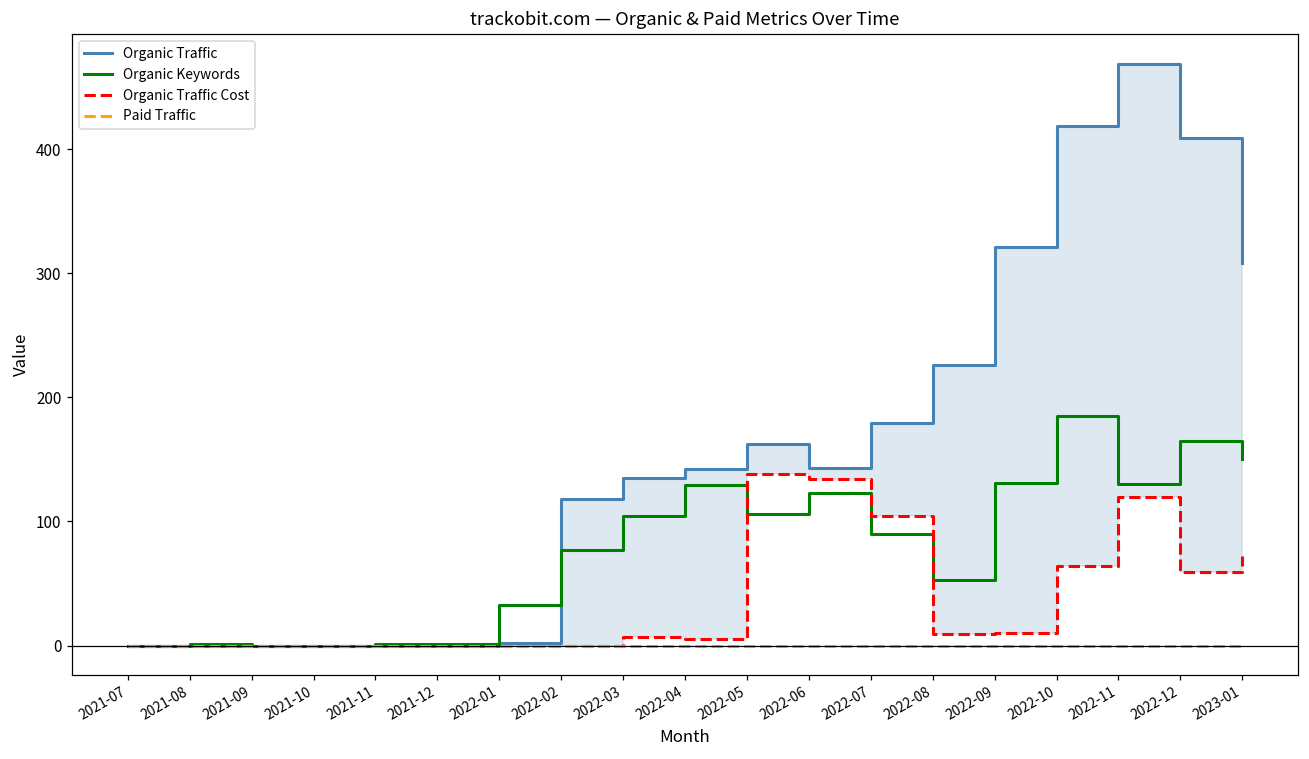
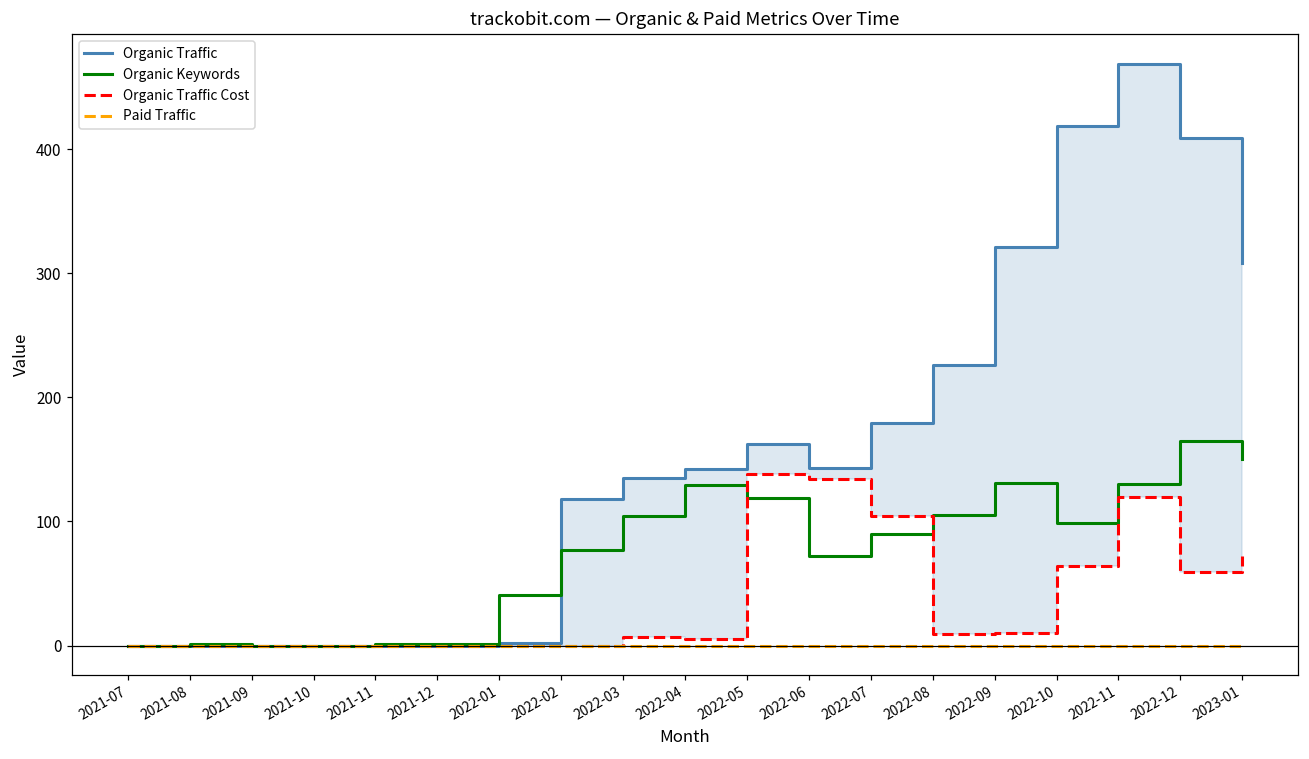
  {
    "Organic Keywords": {
-     "2022-01": 33,
+     "2022-01": 41,
      "2022-02": 77,
      "2022-03": 104,
      "2022-04": 129,
-     "2022-05": 106,
-     "2022-06": 123,
+     "2022-05": 119,
+     "2022-06": 72,
      "2022-07": 90,
-     "2022-08": 53,
+     "2022-08": 105,
      "2022-09": 131,
-     "2022-10": 185,
+     "2022-10": 99,
      "2022-11": 130,
      "2022-12": 165,
      "2023-01": 150
    },
    "Organic Traffic Cost": {
      "2022-03": 7,
      "2022-04": 5,
      "2022-05": 138,
      "2022-06": 134,
      "2022-07": 104,
      "2022-08": 9,
      "2022-09": 10,
      "2022-10": 64,
      "2022-11": 120,
      "2022-12": 59,
      "2023-01": 72
    },
    "Paid Traffic": {
      "2022-03": 0,
      "2022-04": 0,
      "2022-05": 0,
      "2022-06": 0,
      "2022-07": 0,
      "2022-08": 0,
      "2022-09": 0,
      "2022-10": 0,
      "2022-11": 0,
      "2022-12": 0,
      "2023-01": 0
    }
  }
